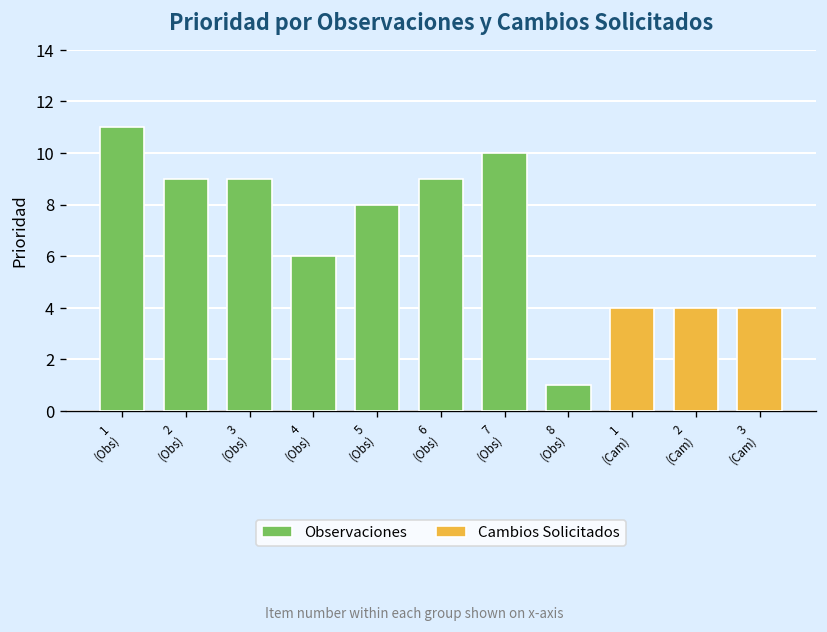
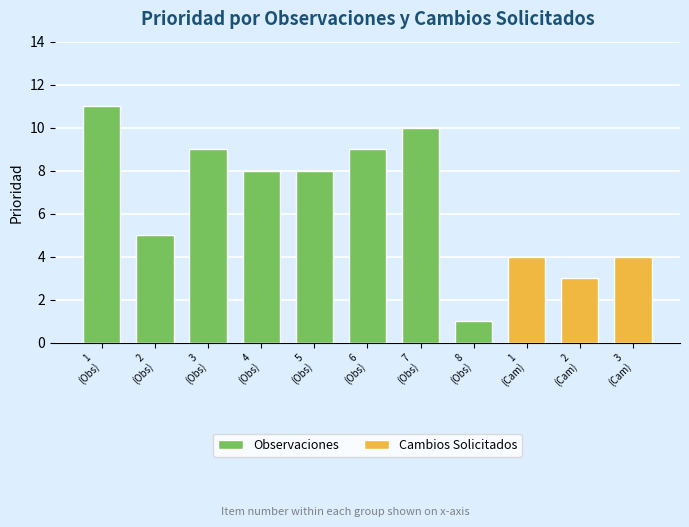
  {
    "Observaciones": {
      "1 (Obs)": 11,
-     "2 (Obs)": 9,
+     "2 (Obs)": 5,
      "3 (Obs)": 9,
-     "4 (Obs)": 6,
+     "4 (Obs)": 8,
      "5 (Obs)": 8,
      "6 (Obs)": 9,
      "7 (Obs)": 10,
      "8 (Obs)": 1
    },
    "Cambios Solicitados": {
      "1 (Cam)": 4,
-     "2 (Cam)": 4,
+     "2 (Cam)": 3,
      "3 (Cam)": 4
    }
  }
